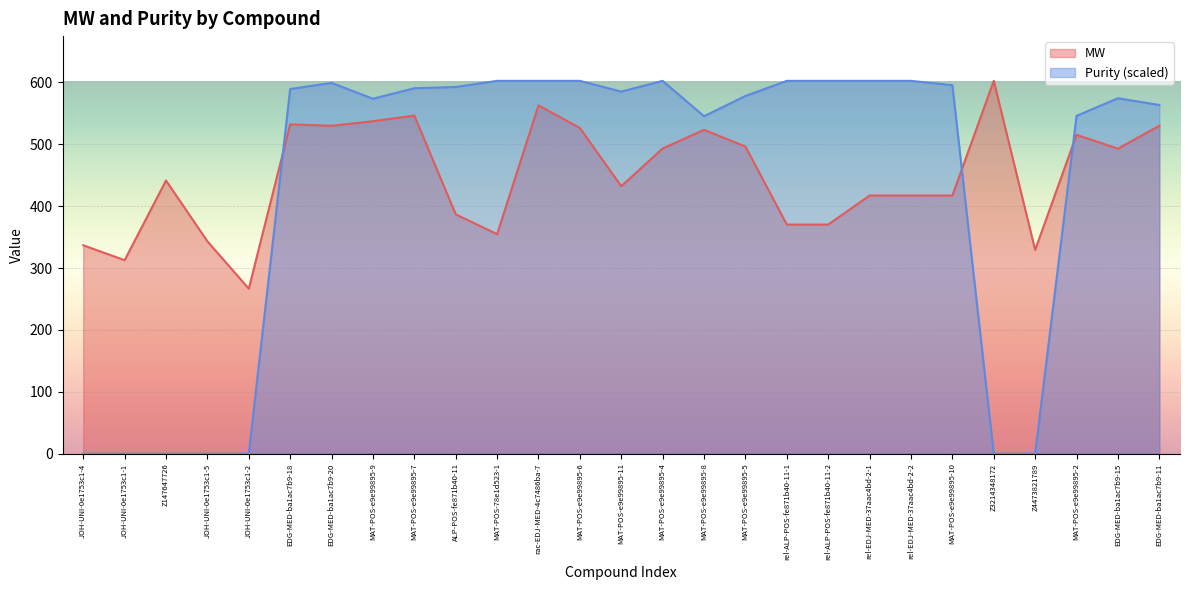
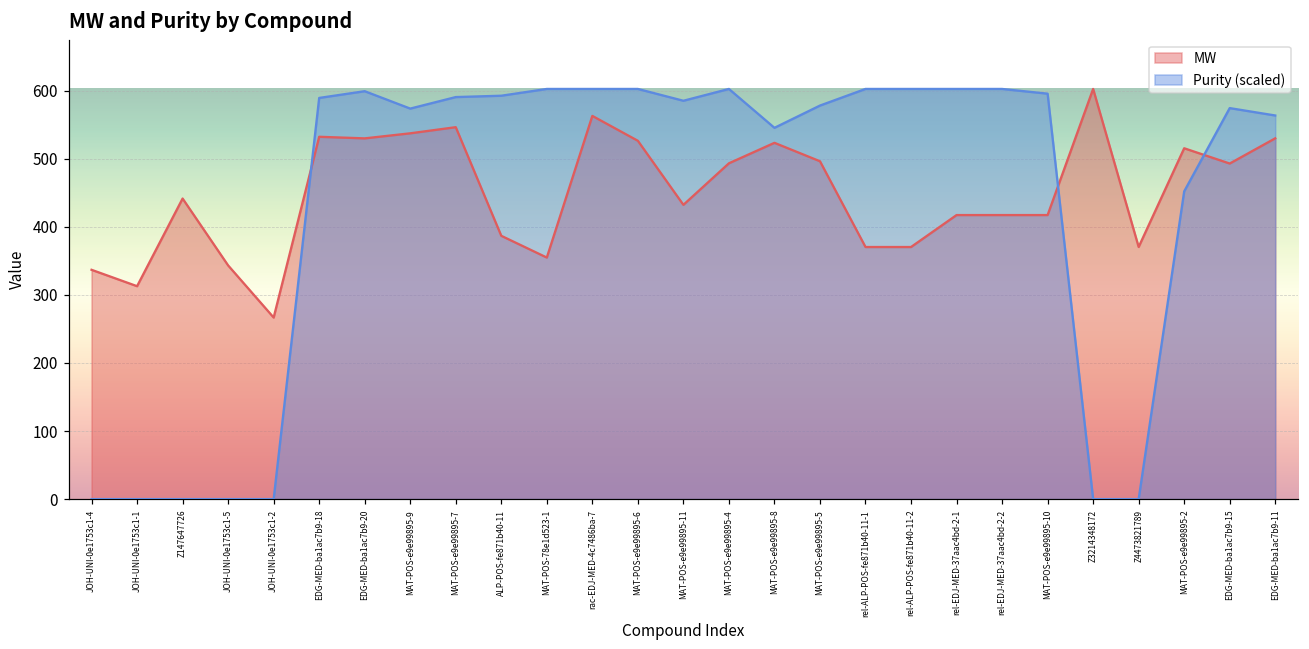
  {
    "MW": {
      "JOH-UNI-0e1753c1-4": 340,
      "JOH-UNI-0e1753c1-1": 310,
      "Z147647726": 440,
      "JOH-UNI-0e1753c1-5": 340,
      "JOH-UNI-0e1753c1-2": 270,
      "EDG-MED-ba1ac7b9-18": 530,
      "EDG-MED-ba1ac7b9-20": 530,
      "MAT-POS-e9e99895-9": 540,
      "MAT-POS-e9e99895-7": 550,
      "ALP-POS-fe871b40-11": 390,
      "MAT-POS-78e1d523-1": 350,
      "rac-EDJ-MED-4c7486ba-7": 560,
      "MAT-POS-e9e99895-6": 530,
      "MAT-POS-e9e99895-11": 430,
      "MAT-POS-e9e99895-4": 490,
      "MAT-POS-e9e99895-8": 520,
      "MAT-POS-e9e99895-5": 500,
      "rel-ALP-POS-fe871b40-11-1": 370,
      "rel-ALP-POS-fe871b40-11-2": 370,
      "rel-EDJ-MED-37aac4bd-2-1": 420,
      "rel-EDJ-MED-37aac4bd-2-2": 420,
      "MAT-POS-e9e99895-10": 420,
      "Z3214348172": 600,
-     "Z4473821789": 330,
+     "Z4473821789": 370,
      "MAT-POS-e9e99895-2": 520,
      "EDG-MED-ba1ac7b9-15": 490,
      "EDG-MED-ba1ac7b9-11": 530
    },
    "Purity (scaled)": {
      "JOH-UNI-0e1753c1-4": 0,
      "JOH-UNI-0e1753c1-1": 0,
      "Z147647726": 0,
      "JOH-UNI-0e1753c1-5": 0,
      "JOH-UNI-0e1753c1-2": 0,
      "EDG-MED-ba1ac7b9-18": 590,
      "EDG-MED-ba1ac7b9-20": 600,
      "MAT-POS-e9e99895-9": 570,
      "MAT-POS-e9e99895-7": 590,
      "ALP-POS-fe871b40-11": 590,
      "MAT-POS-78e1d523-1": 600,
      "rac-EDJ-MED-4c7486ba-7": 600,
      "MAT-POS-e9e99895-6": 600,
      "MAT-POS-e9e99895-11": 590,
      "MAT-POS-e9e99895-4": 600,
      "MAT-POS-e9e99895-8": 550,
      "MAT-POS-e9e99895-5": 580,
      "rel-ALP-POS-fe871b40-11-1": 600,
      "rel-ALP-POS-fe871b40-11-2": 600,
      "rel-EDJ-MED-37aac4bd-2-1": 600,
      "rel-EDJ-MED-37aac4bd-2-2": 600,
      "MAT-POS-e9e99895-10": 600,
      "Z3214348172": 0,
      "Z4473821789": 0,
-     "MAT-POS-e9e99895-2": 550,
+     "MAT-POS-e9e99895-2": 450,
      "EDG-MED-ba1ac7b9-15": 570,
      "EDG-MED-ba1ac7b9-11": 560
    }
  }
